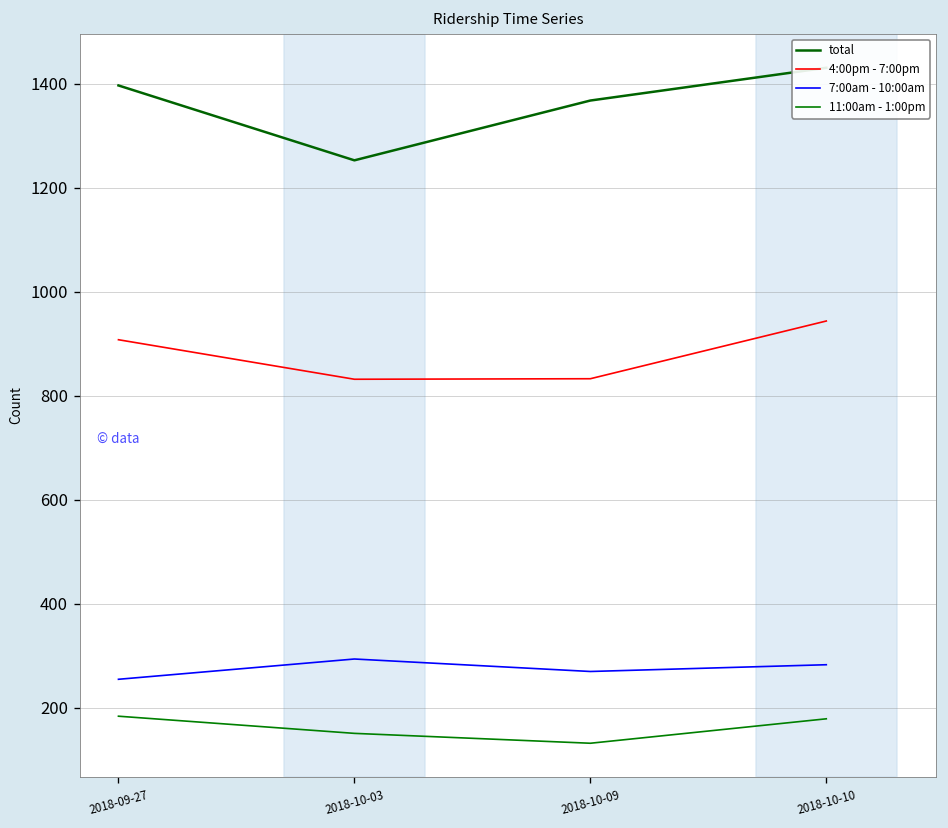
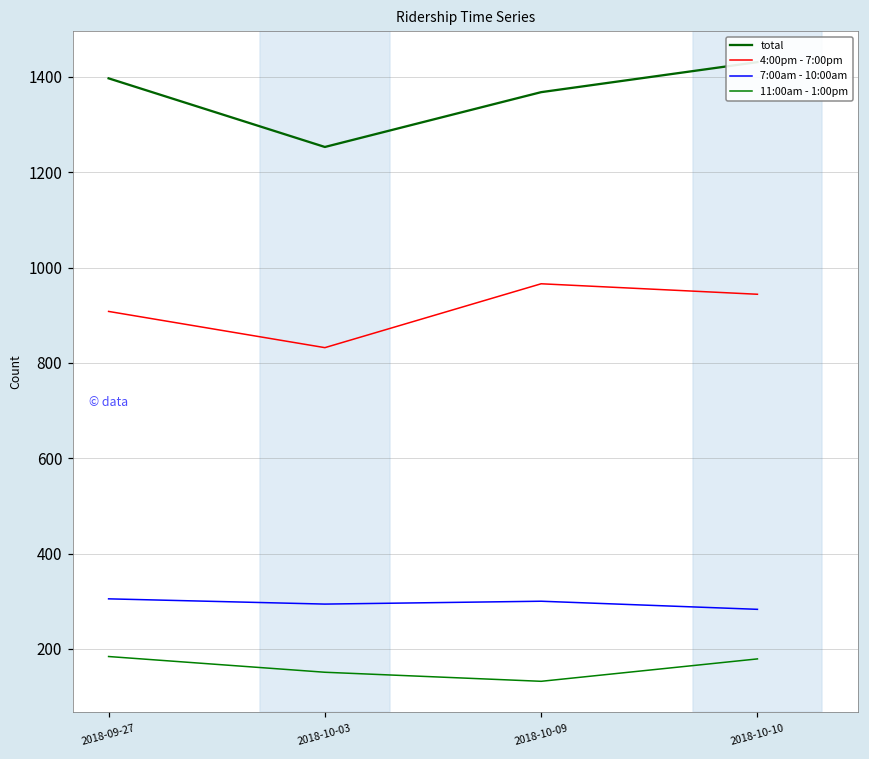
  {
    "4:00pm - 7:00pm": {
      "2018-09-27": 910,
      "2018-10-03": 830,
-     "2018-10-09": 830,
+     "2018-10-09": 970,
      "2018-10-10": 940
    },
    "7:00am - 10:00am": {
-     "2018-09-27": 260,
+     "2018-09-27": 310,
      "2018-10-03": 290,
-     "2018-10-09": 270,
+     "2018-10-09": 300,
      "2018-10-10": 280
    }
  }
